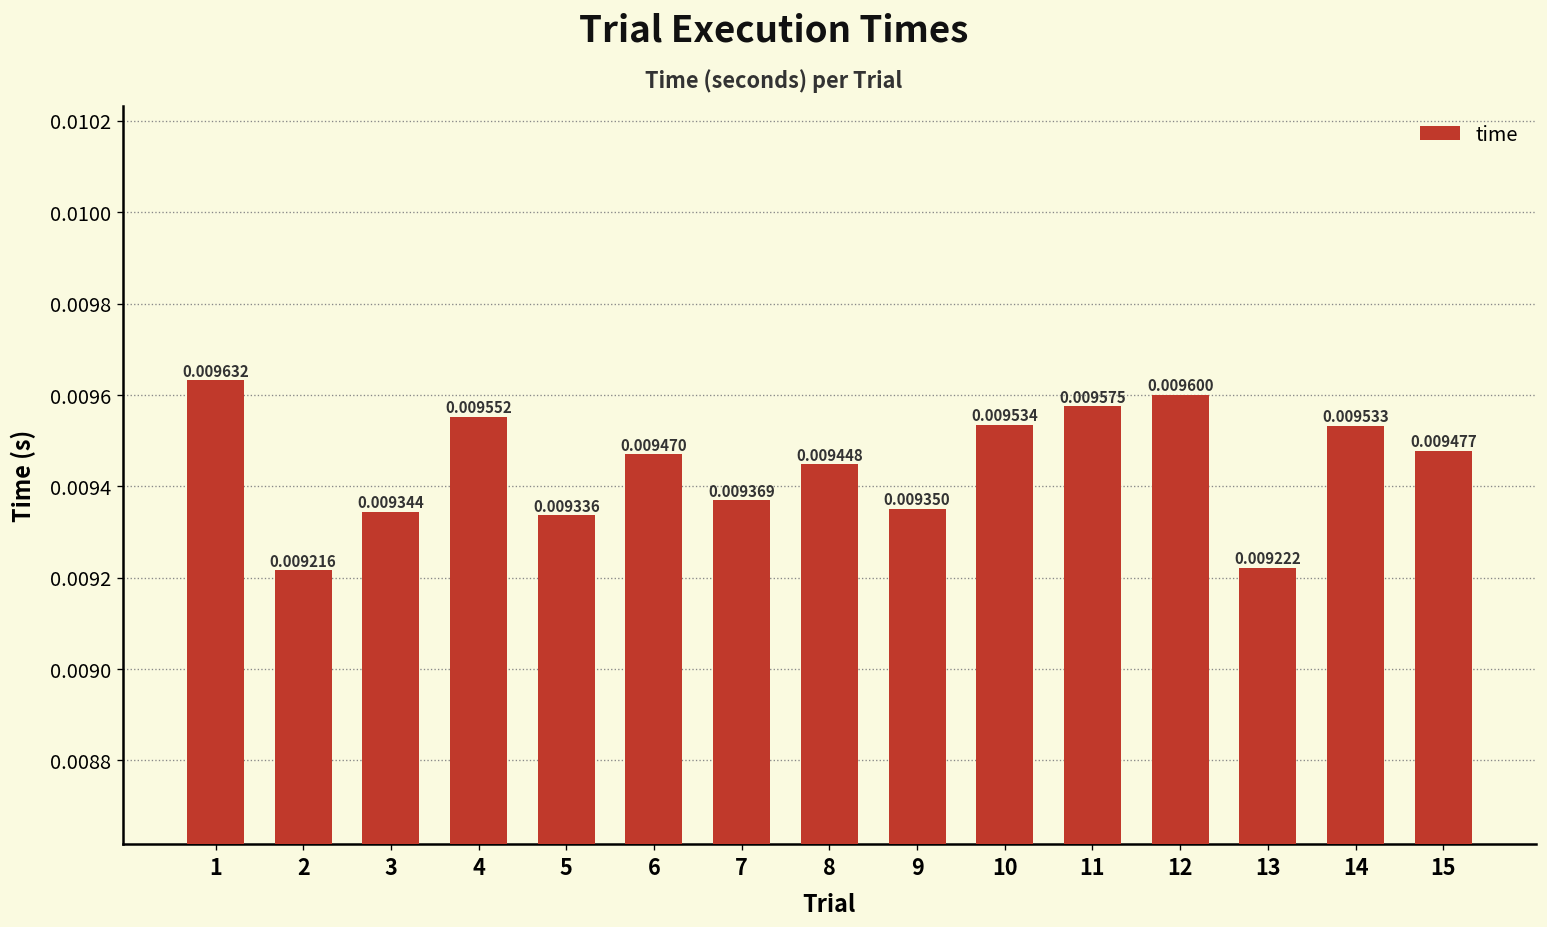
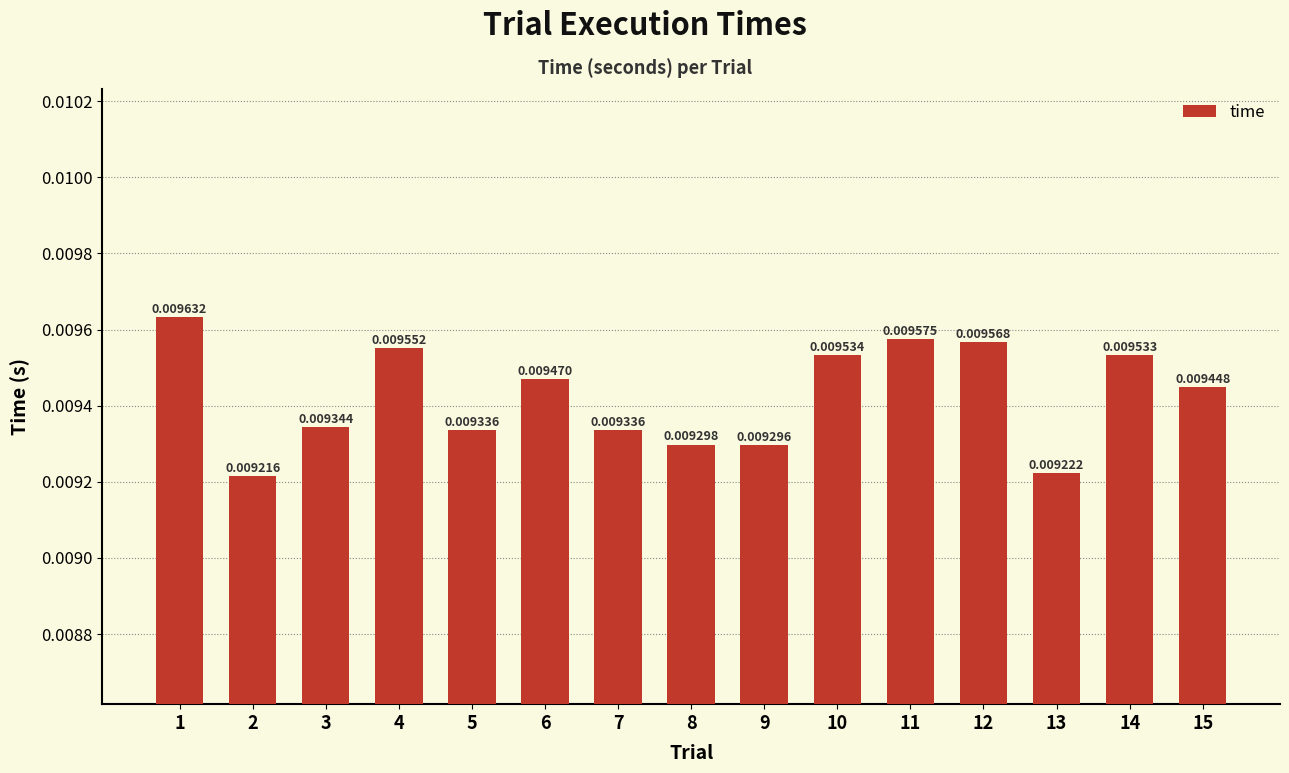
  {
    "1": 0.009632,
    "2": 0.009216,
    "3": 0.009344,
    "4": 0.009552,
    "5": 0.009336,
    "6": 0.009470,
-   "7": 0.009369,
-   "8": 0.009448,
-   "9": 0.009350,
+   "7": 0.009336,
+   "8": 0.009298,
+   "9": 0.009296,
    "10": 0.009534,
    "11": 0.009575,
-   "12": 0.009600,
+   "12": 0.009568,
    "13": 0.009222,
    "14": 0.009533,
-   "15": 0.009477
+   "15": 0.009448
  }
